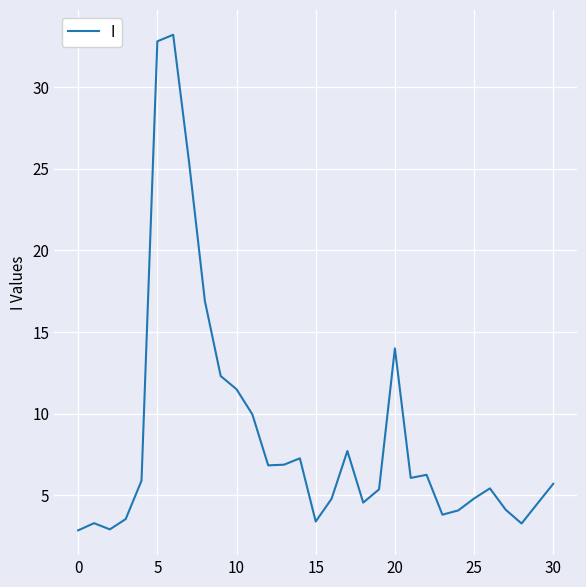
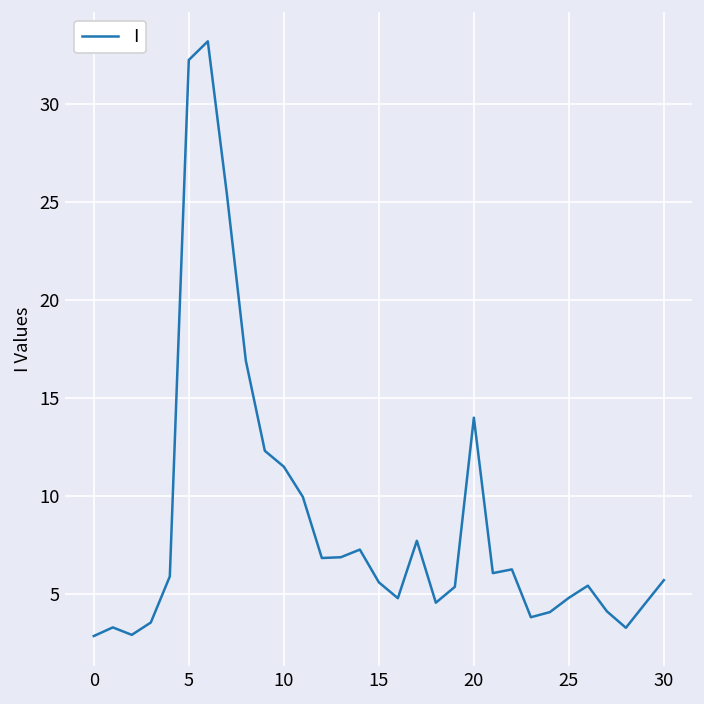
  {
    "0": 2.9,
-   "5": 32.8,
+   "5": 32.3,
    "10": 11.5,
-   "15": 3.4,
+   "15": 5.6,
    "20": 14.0,
    "25": 4.8,
    "30": 5.7
  }
